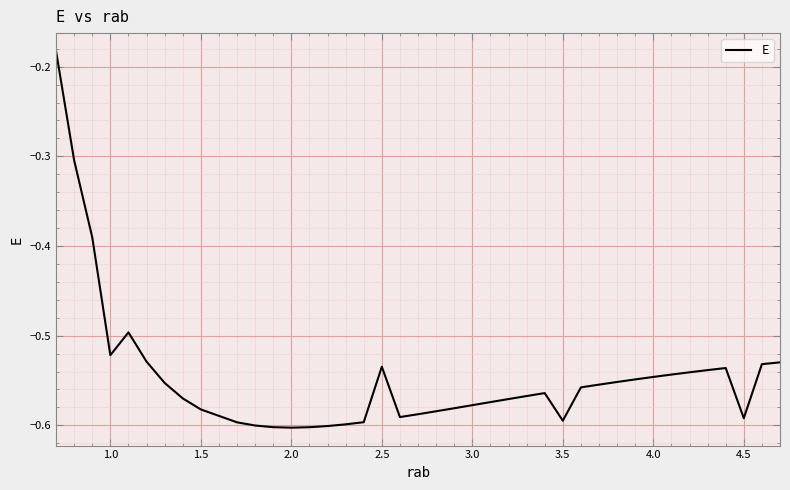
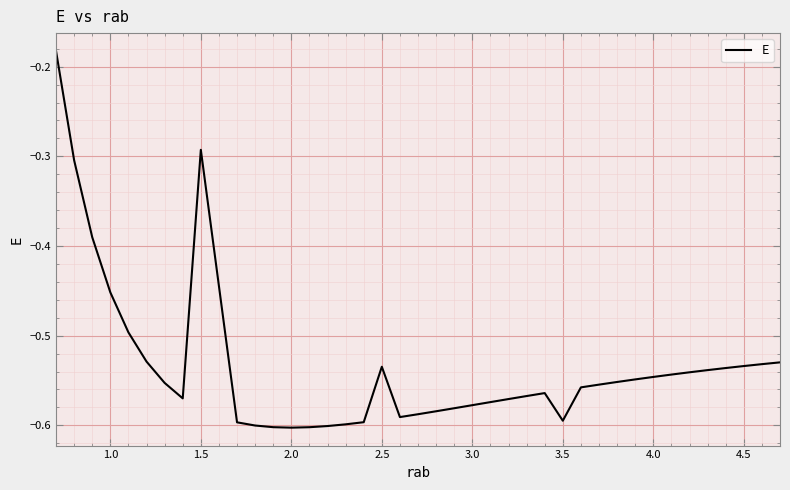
  {
-   "1.0": -0.52,
-   "1.5": -0.58,
+   "1.0": -0.45,
+   "1.5": -0.29,
    "2.0": -0.60,
    "2.5": -0.53,
    "3.0": -0.58,
    "3.5": -0.59,
    "4.0": -0.55,
-   "4.5": -0.59
+   "4.5": -0.53
  }
